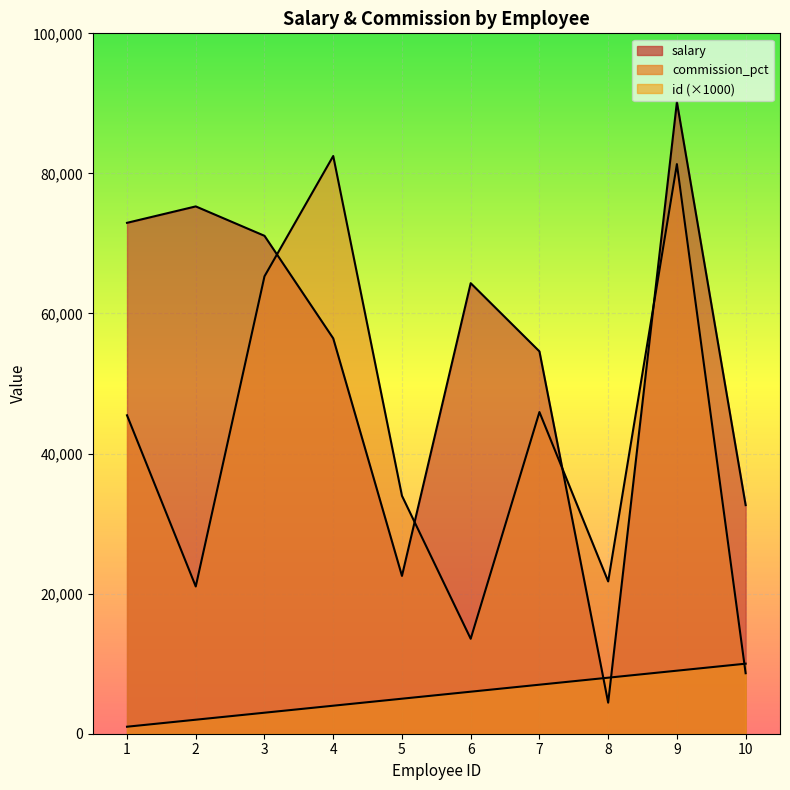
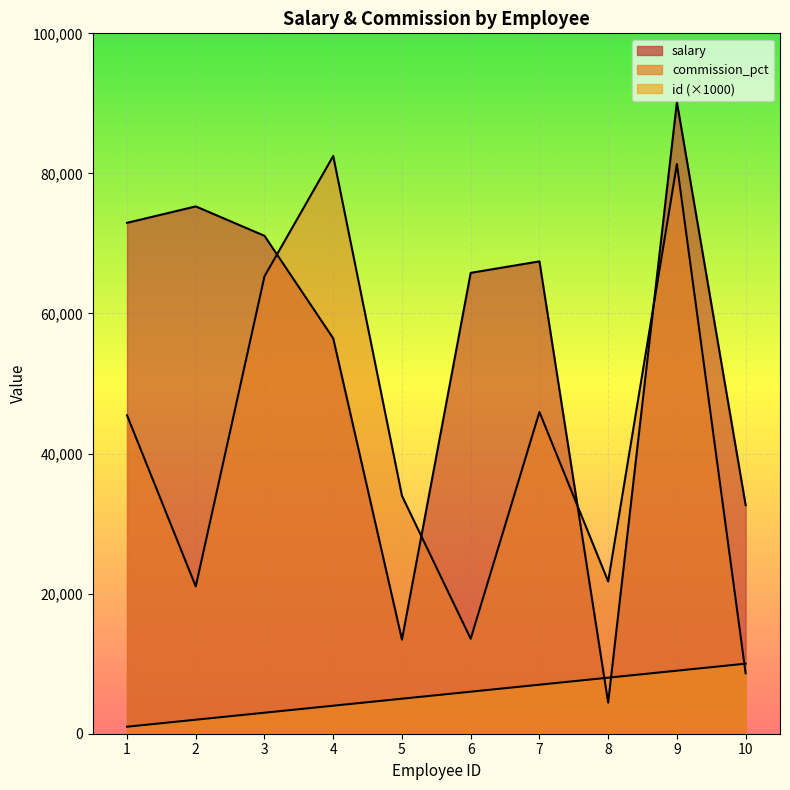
  {
    "salary": {
      "1": "73,000",
      "2": "75,000",
      "3": "71,000",
      "4": "56,000",
-     "5": "23,000",
-     "6": "64,000",
-     "7": "55,000",
+     "5": "13,000",
+     "6": "66,000",
+     "7": "67,000",
      "8": "4,000",
      "9": "90,000",
      "10": "33,000"
    }
  }
